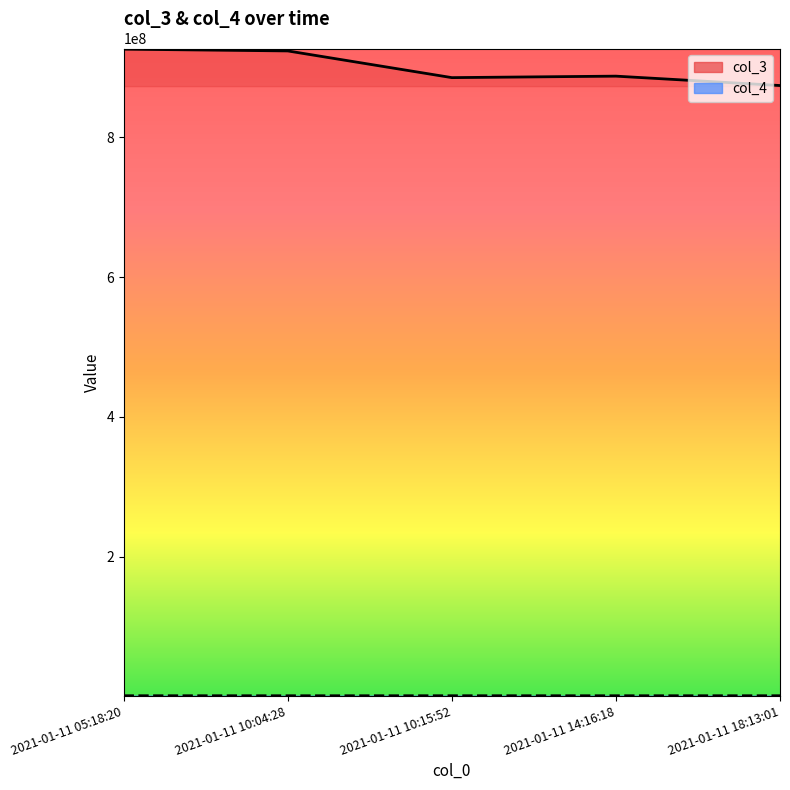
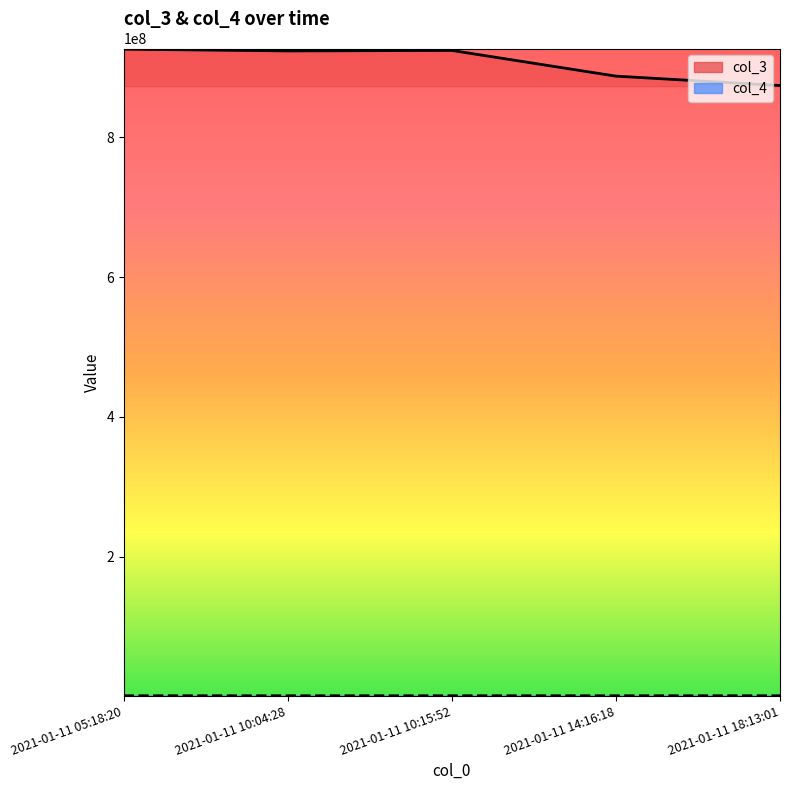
  {
    "col_3": {
      "2021-01-11 05:18:20": 930000000,
      "2021-01-11 10:04:28": 920000000,
-     "2021-01-11 10:15:52": 890000000,
+     "2021-01-11 10:15:52": 920000000,
      "2021-01-11 14:16:18": 890000000,
      "2021-01-11 18:13:01": 870000000
    },
    "col_4": {
      "2021-01-11 05:18:20": 0,
      "2021-01-11 10:04:28": 0,
      "2021-01-11 10:15:52": 0,
      "2021-01-11 14:16:18": 0,
      "2021-01-11 18:13:01": 0
    }
  }
